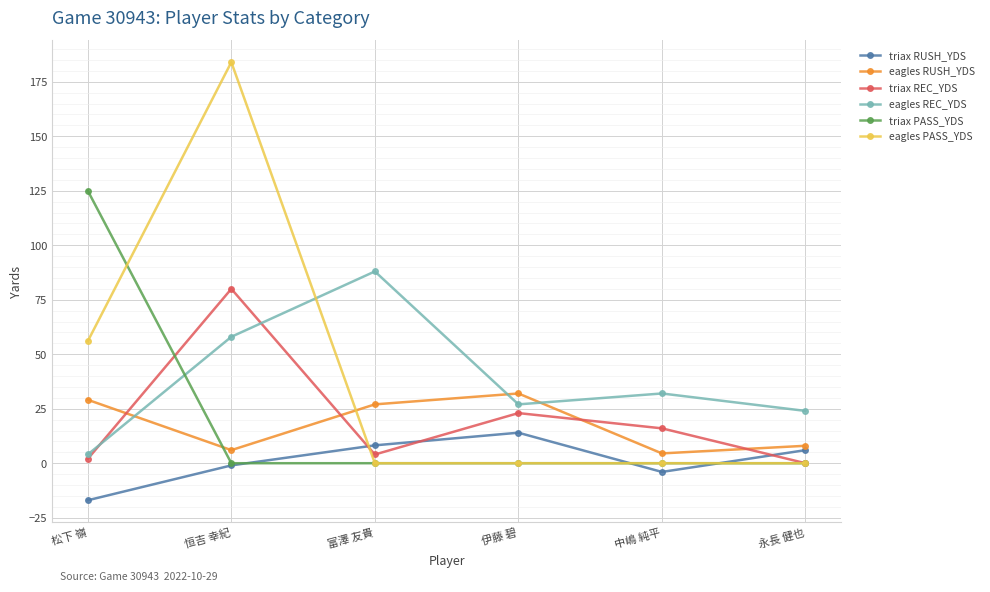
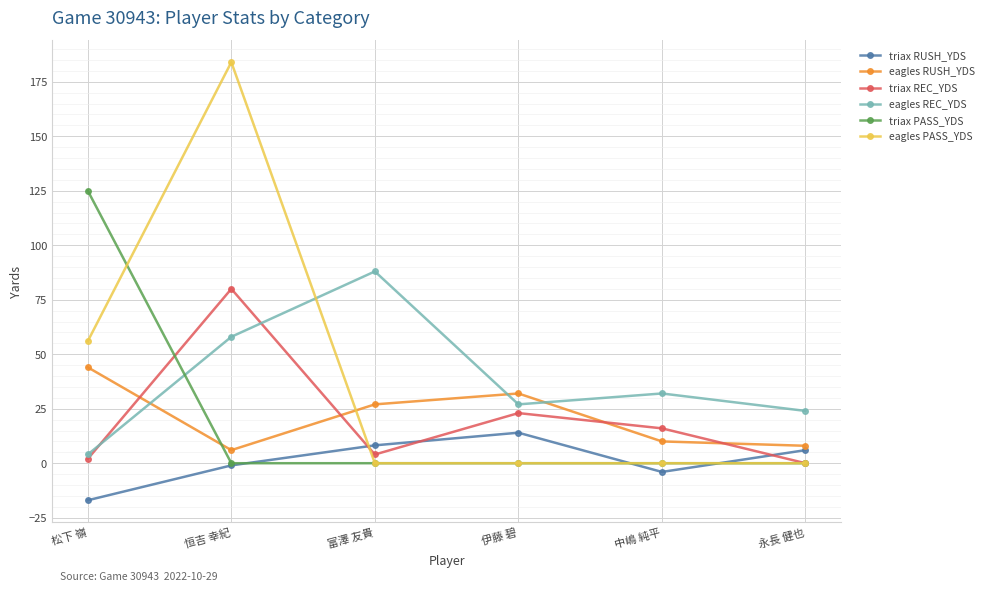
  {
    "triax RUSH_YDS": {
      "松下 嶺": -17,
      "富澤 友貴": 8,
      "伊藤 碧": 14,
      "中嶋 純平": -4,
      "永長 健也": 6
    },
    "eagles RUSH_YDS": {
-     "松下 嶺": 29,
+     "松下 嶺": 44,
      "恒吉 幸紀": 6,
      "富澤 友貴": 27,
      "伊藤 碧": 32,
-     "中嶋 純平": 5,
+     "中嶋 純平": 10,
      "永長 健也": 8
    },
    "triax REC_YDS": {
      "松下 嶺": 2,
      "恒吉 幸紀": 80,
      "富澤 友貴": 4,
      "伊藤 碧": 23,
      "中嶋 純平": 16
    },
    "eagles REC_YDS": {
      "松下 嶺": 4,
      "恒吉 幸紀": 58,
      "富澤 友貴": 88,
      "伊藤 碧": 27,
      "中嶋 純平": 32,
      "永長 健也": 24
    },
    "triax PASS_YDS": {
      "松下 嶺": 125
    },
    "eagles PASS_YDS": {
      "松下 嶺": 56,
      "恒吉 幸紀": 184
    }
  }
